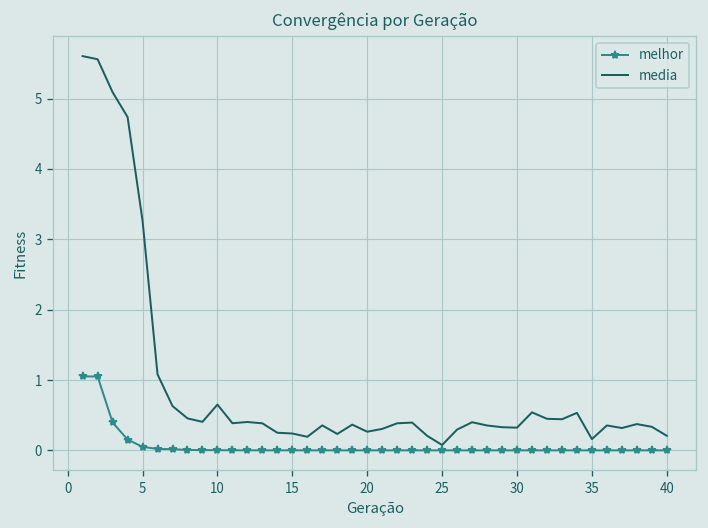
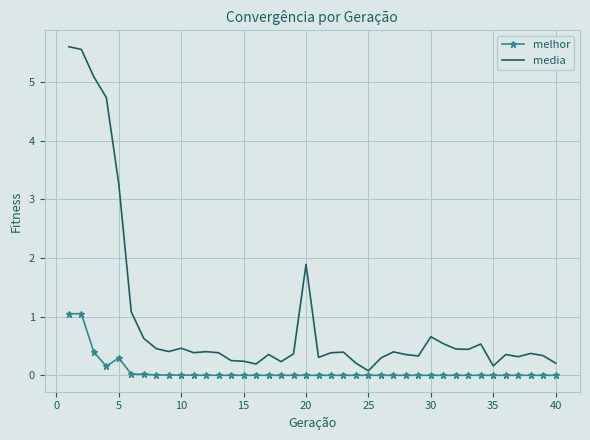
  {
    "melhor": {
-     "5": 0.0,
+     "5": 0.3,
      "10": 0.0,
      "15": 0.0,
      "20": 0.0,
      "25": 0.0,
      "30": 0.0,
      "35": 0.0,
      "40": 0.0
    },
    "media": {
      "5": 3.3,
-     "10": 0.7,
+     "10": 0.5,
      "15": 0.2,
-     "20": 0.3,
+     "20": 1.9,
      "25": 0.1,
-     "30": 0.3,
+     "30": 0.7,
      "35": 0.2,
      "40": 0.2
    }
  }
